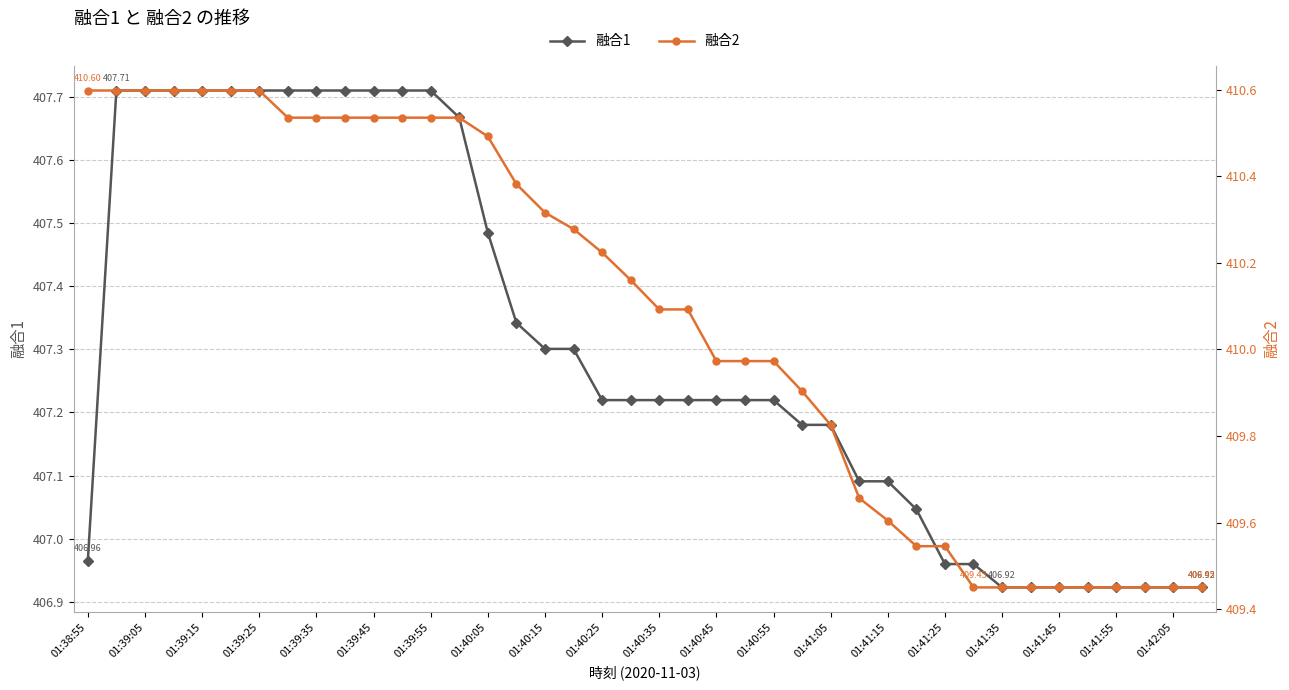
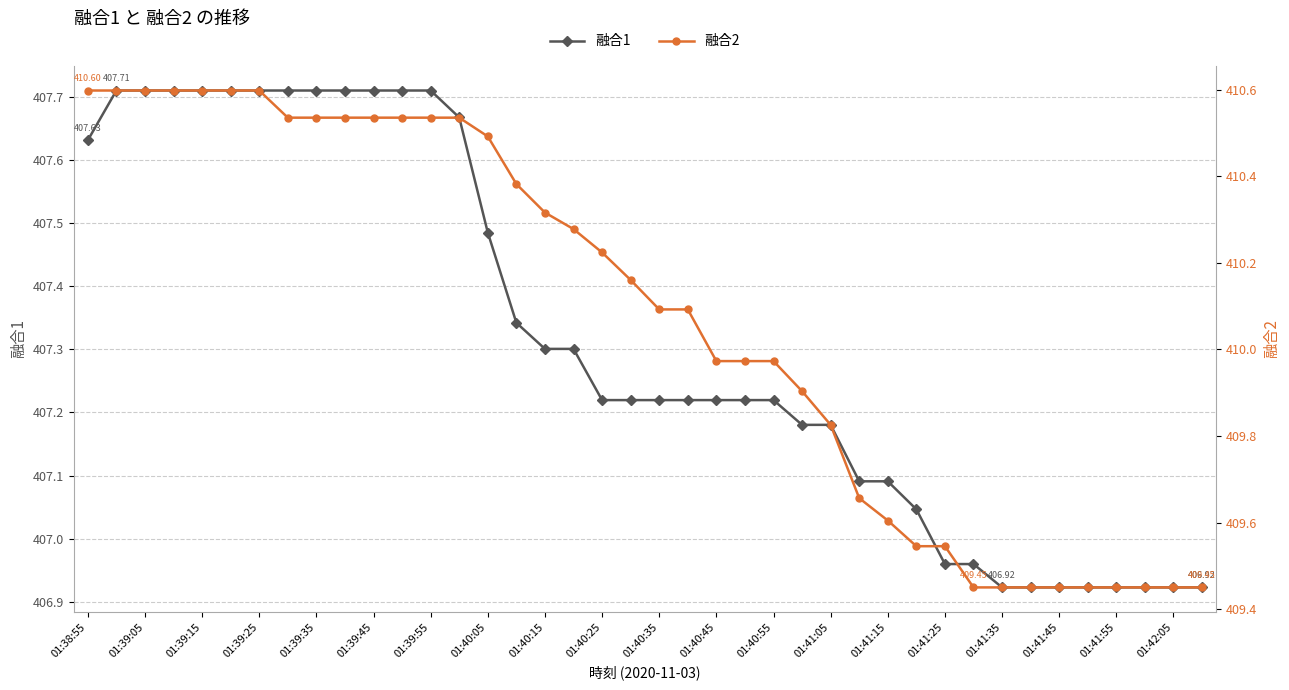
  {
    "融合1": {
-     "01:38:55": 406.96,
+     "01:38:55": 407.63,
      "01:41:35": 406.92
    },
    "融合2": {
      "01:38:55": 410.60
    }
  }
